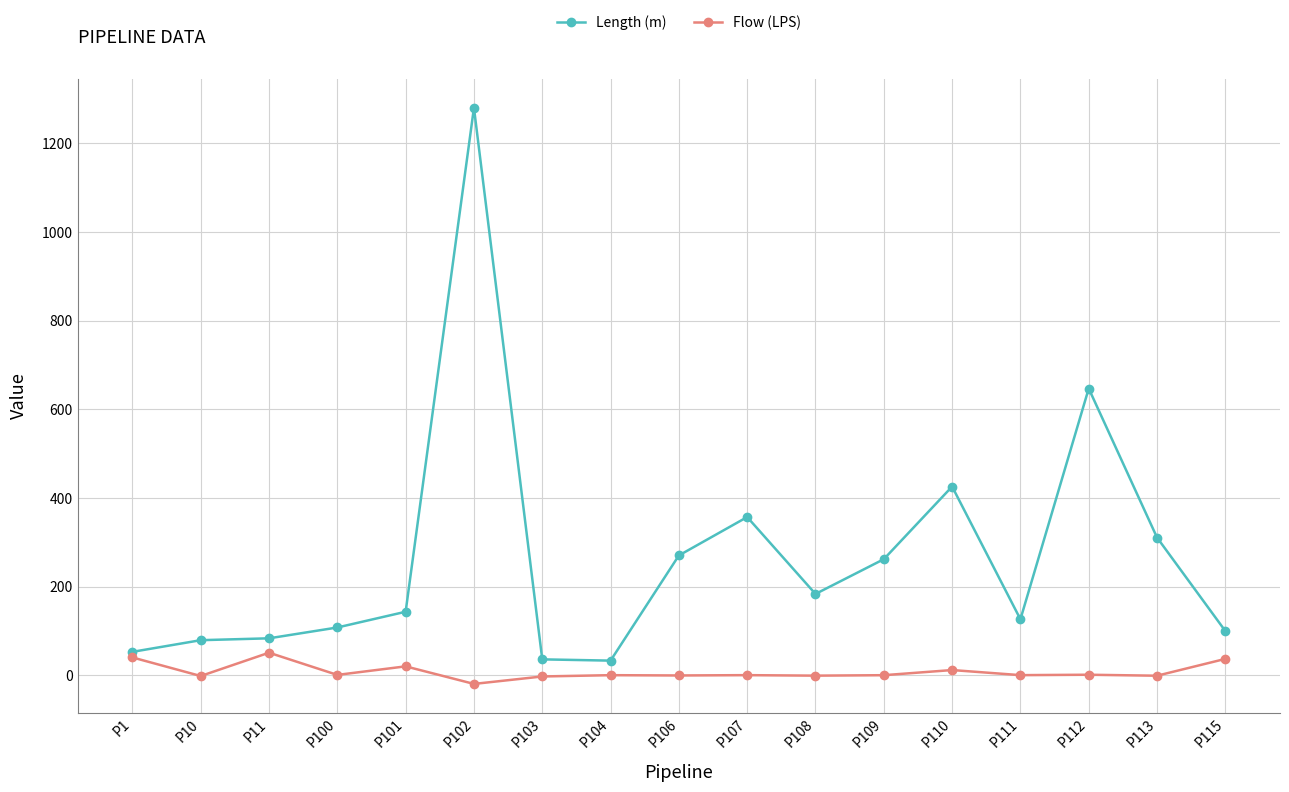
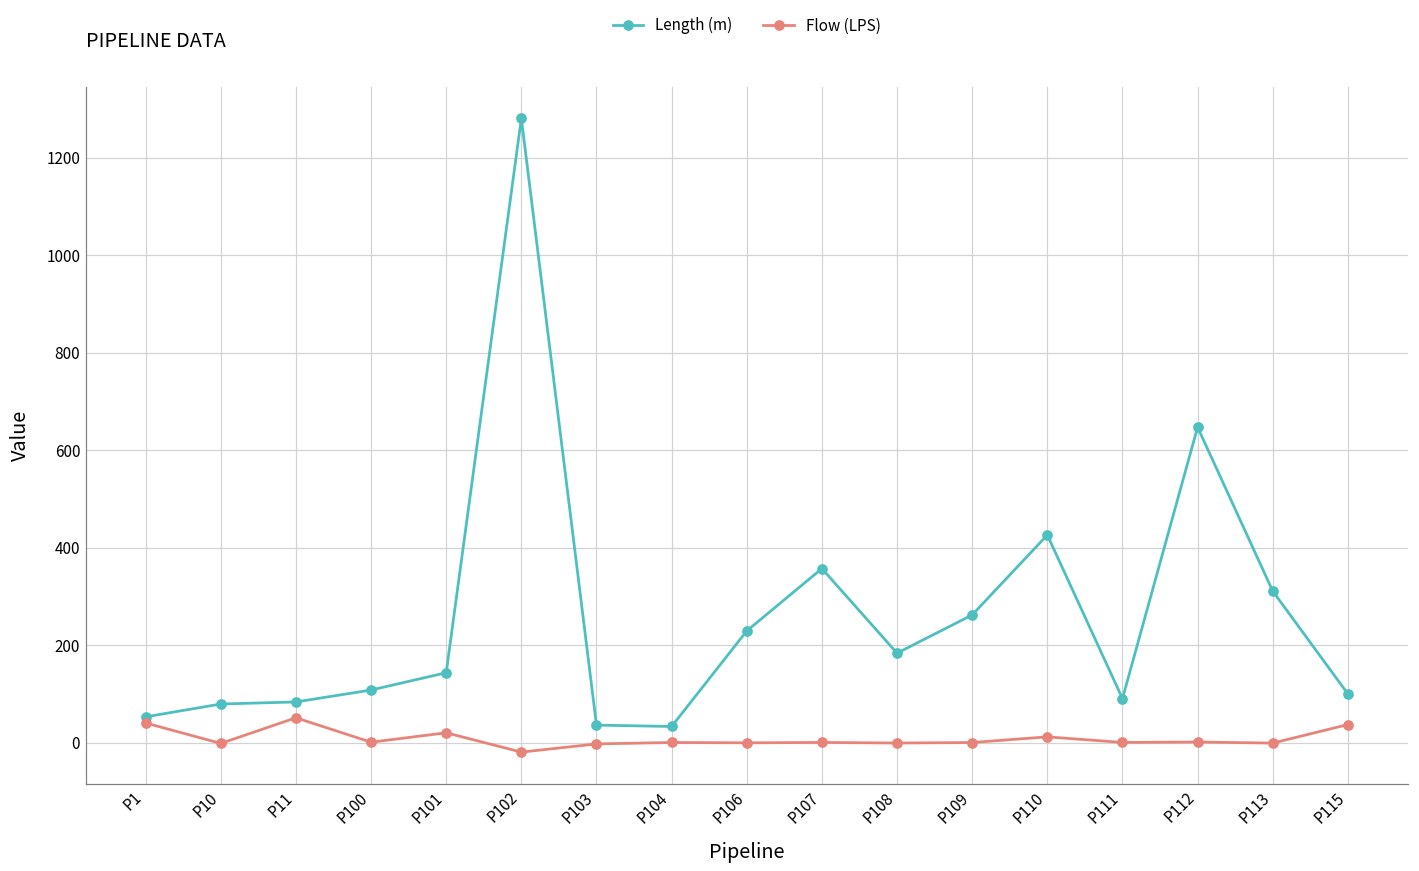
  {
    "Length (m)": {
      "P1": 50,
      "P10": 80,
      "P11": 80,
      "P100": 110,
      "P101": 140,
      "P102": 1280,
      "P103": 40,
      "P104": 30,
-     "P106": 270,
+     "P106": 230,
      "P107": 360,
      "P108": 180,
      "P109": 260,
      "P110": 430,
-     "P111": 130,
+     "P111": 90,
      "P112": 650,
      "P113": 310,
      "P115": 100
    },
    "Flow (LPS)": {
      "P1": 40,
      "P10": 0,
      "P11": 50,
      "P100": 0,
      "P101": 20,
      "P102": -20,
      "P103": 0,
      "P104": 0,
      "P106": 0,
      "P107": 0,
      "P108": 0,
      "P109": 0,
      "P110": 10,
      "P111": 0,
      "P112": 0,
      "P113": 0,
      "P115": 40
    }
  }
